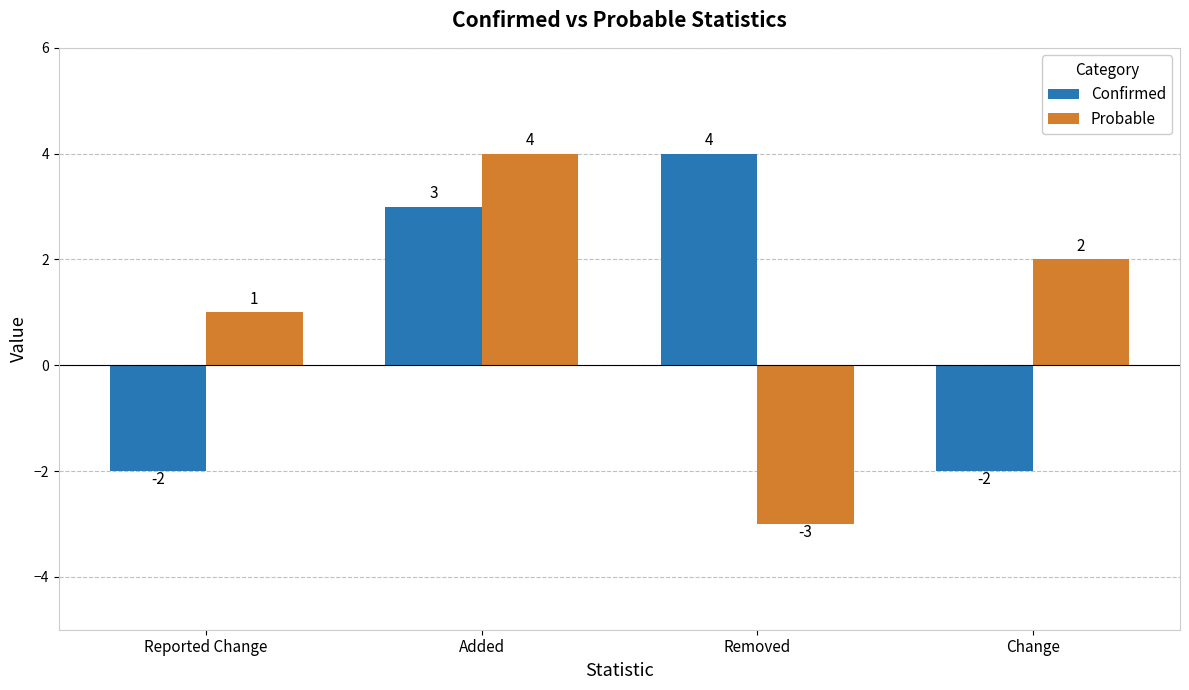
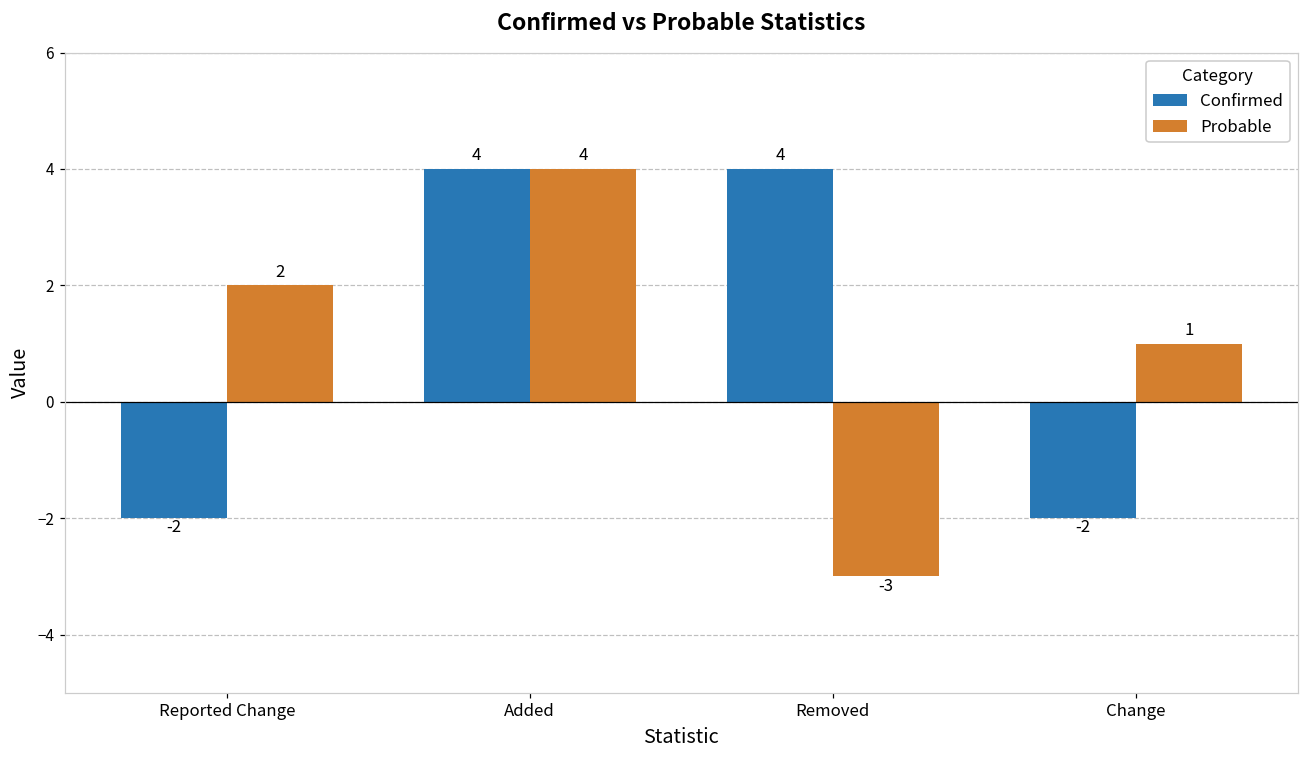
  {
    "Confirmed": {
      "Reported Change": -2,
-     "Added": 3,
+     "Added": 4,
      "Removed": 4,
      "Change": -2
    },
    "Probable": {
-     "Reported Change": 1,
+     "Reported Change": 2,
      "Added": 4,
      "Removed": -3,
-     "Change": 2
+     "Change": 1
    }
  }
